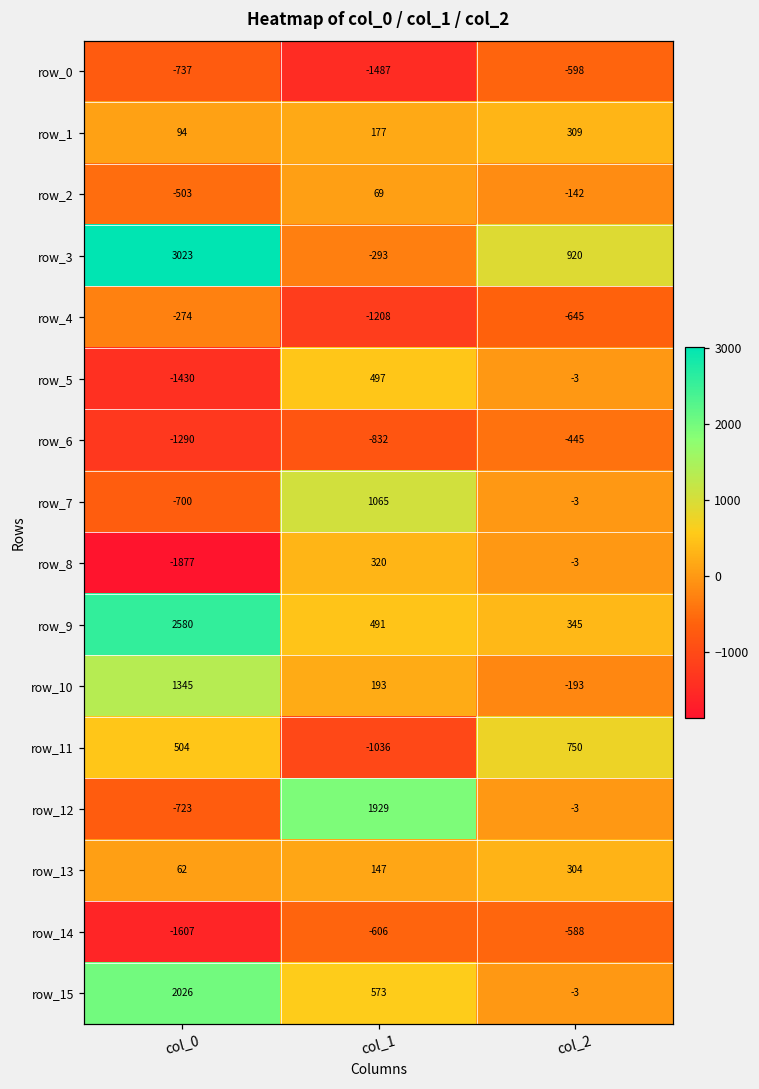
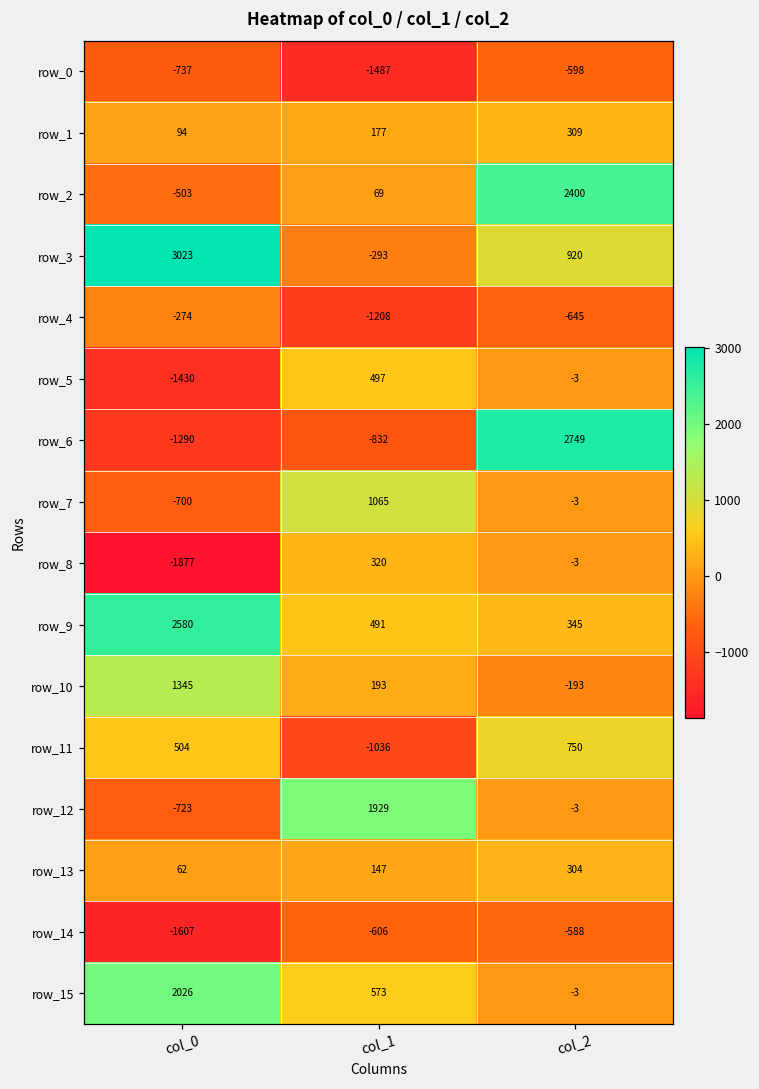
  {
    "row_0": {
      "col_0": -737,
      "col_1": -1487,
      "col_2": -598
    },
    "row_1": {
      "col_0": 94,
      "col_1": 177,
      "col_2": 309
    },
    "row_2": {
      "col_0": -503,
      "col_1": 69,
-     "col_2": -142
+     "col_2": 2400
    },
    "row_3": {
      "col_0": 3023,
      "col_1": -293,
      "col_2": 920
    },
    "row_4": {
      "col_0": -274,
      "col_1": -1208,
      "col_2": -645
    },
    "row_5": {
      "col_0": -1430,
      "col_1": 497,
      "col_2": -3
    },
    "row_6": {
      "col_0": -1290,
      "col_1": -832,
-     "col_2": -445
+     "col_2": 2749
    },
    "row_7": {
      "col_0": -700,
      "col_1": 1065,
      "col_2": -3
    },
    "row_8": {
      "col_0": -1877,
      "col_1": 320,
      "col_2": -3
    },
    "row_9": {
      "col_0": 2580,
      "col_1": 491,
      "col_2": 345
    },
    "row_10": {
      "col_0": 1345,
      "col_1": 193,
      "col_2": -193
    },
    "row_11": {
      "col_0": 504,
      "col_1": -1036,
      "col_2": 750
    },
    "row_12": {
      "col_0": -723,
      "col_1": 1929,
      "col_2": -3
    },
    "row_13": {
      "col_0": 62,
      "col_1": 147,
      "col_2": 304
    },
    "row_14": {
      "col_0": -1607,
      "col_1": -606,
      "col_2": -588
    },
    "row_15": {
      "col_0": 2026,
      "col_1": 573,
      "col_2": -3
    }
  }
